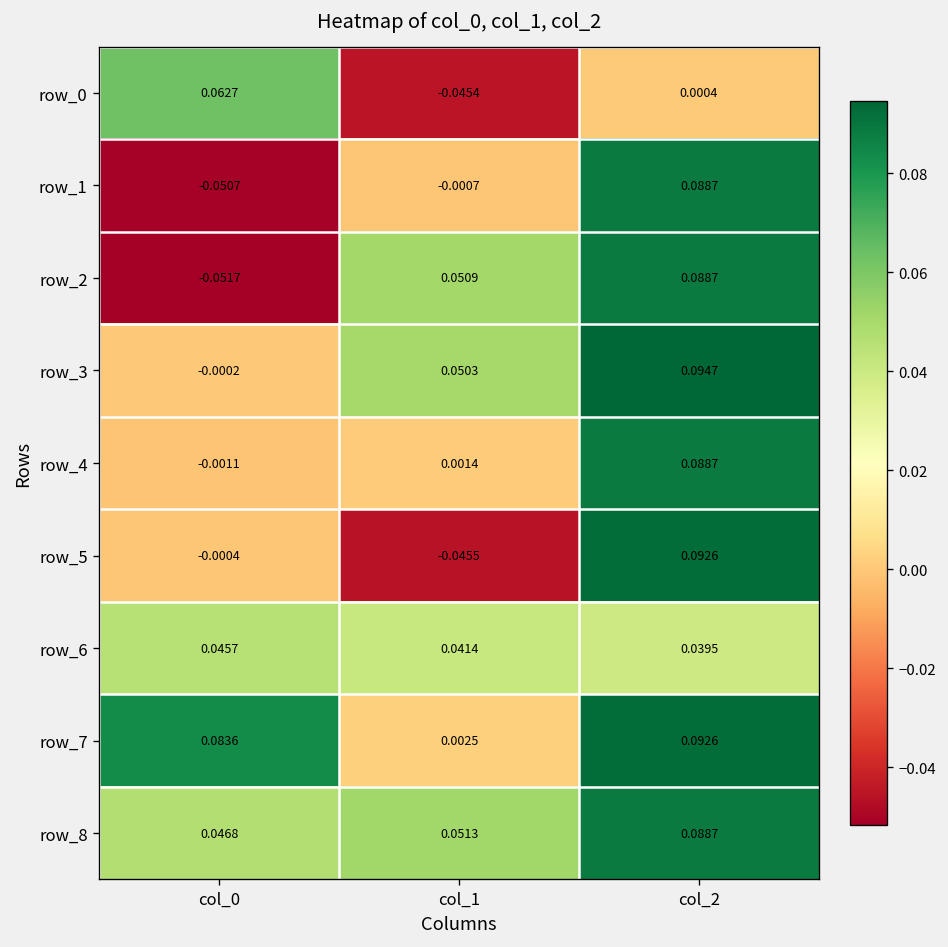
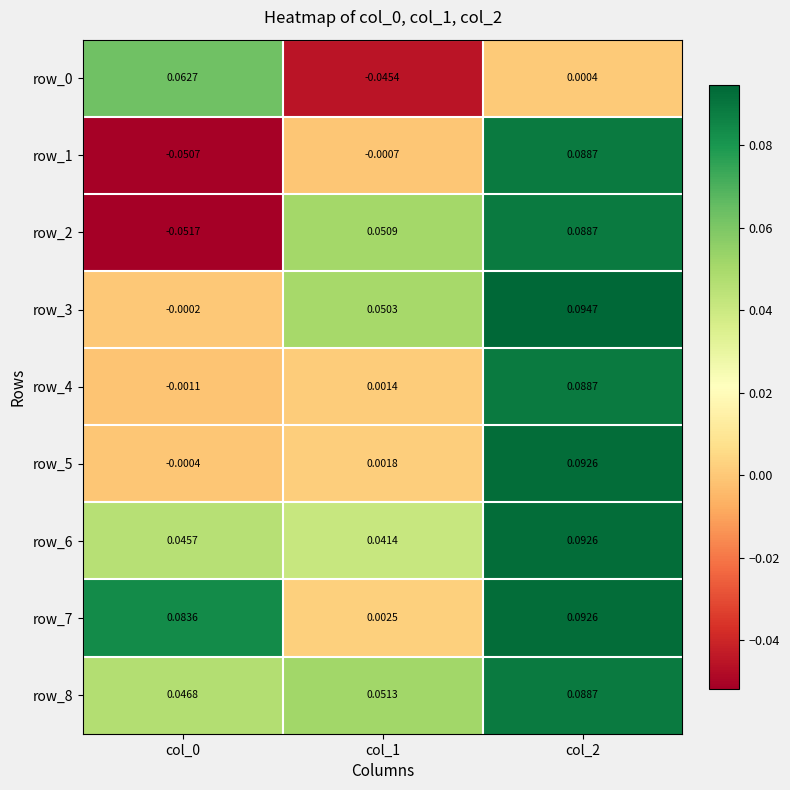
  {
    "row_0": {
      "col_0": 0.0627,
      "col_1": -0.0454,
      "col_2": 0.0004
    },
    "row_1": {
      "col_0": -0.0507,
      "col_1": -0.0007,
      "col_2": 0.0887
    },
    "row_2": {
      "col_0": -0.0517,
      "col_1": 0.0509,
      "col_2": 0.0887
    },
    "row_3": {
      "col_0": -0.0002,
      "col_1": 0.0503,
      "col_2": 0.0947
    },
    "row_4": {
      "col_0": -0.0011,
      "col_1": 0.0014,
      "col_2": 0.0887
    },
    "row_5": {
      "col_0": -0.0004,
-     "col_1": -0.0455,
+     "col_1": 0.0018,
      "col_2": 0.0926
    },
    "row_6": {
      "col_0": 0.0457,
      "col_1": 0.0414,
-     "col_2": 0.0395
+     "col_2": 0.0926
    },
    "row_7": {
      "col_0": 0.0836,
      "col_1": 0.0025,
      "col_2": 0.0926
    },
    "row_8": {
      "col_0": 0.0468,
      "col_1": 0.0513,
      "col_2": 0.0887
    }
  }
